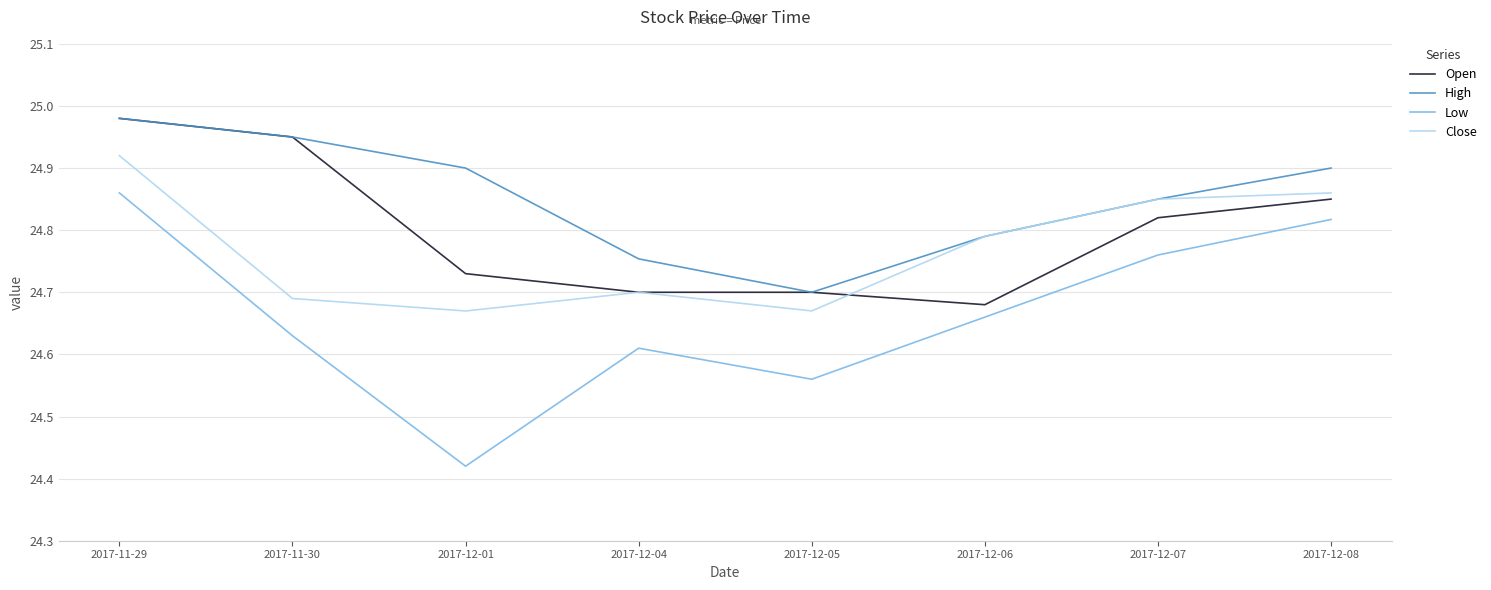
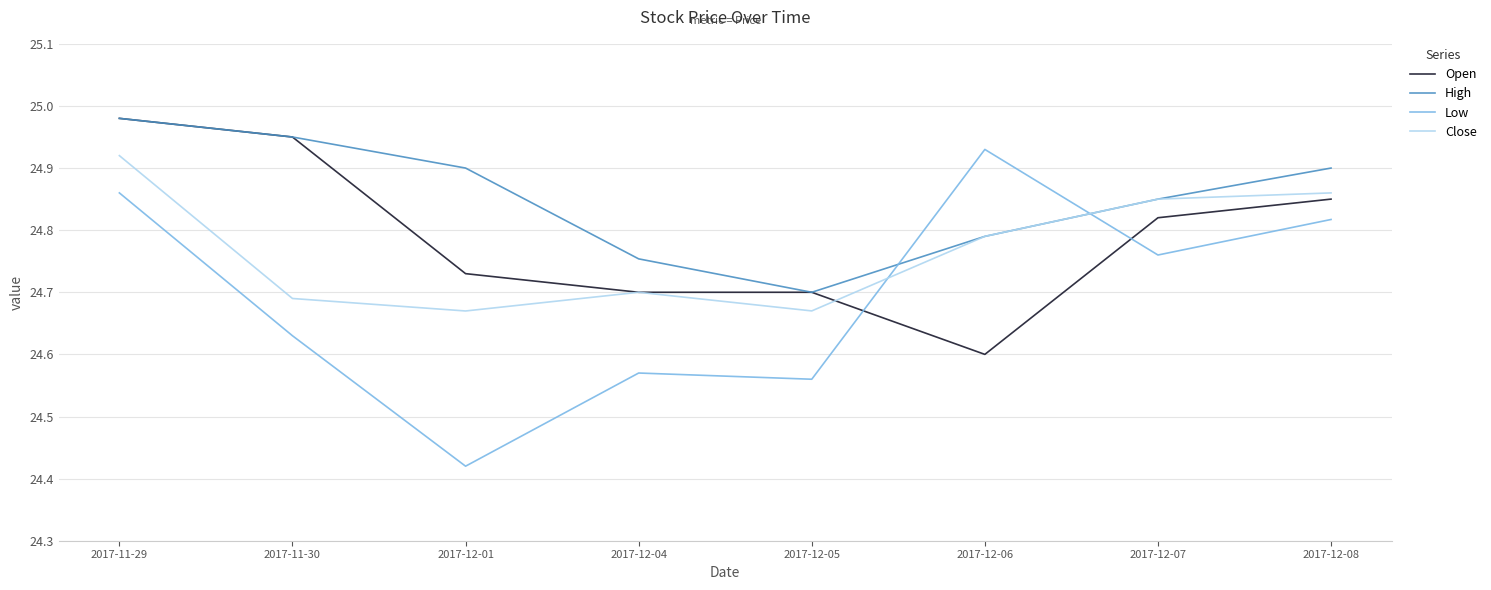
  {
    "Open": {
      "2017-12-01": 24.73,
-     "2017-12-06": 24.68,
+     "2017-12-06": 24.60,
      "2017-12-07": 24.82,
      "2017-12-08": 24.85
    },
    "High": {
      "2017-12-01": 24.90,
      "2017-12-04": 24.75,
      "2017-12-08": 24.90
    },
    "Low": {
      "2017-11-29": 24.86,
      "2017-11-30": 24.63,
      "2017-12-01": 24.42,
-     "2017-12-04": 24.61,
+     "2017-12-04": 24.57,
      "2017-12-05": 24.56,
-     "2017-12-06": 24.66,
+     "2017-12-06": 24.93,
      "2017-12-07": 24.76,
      "2017-12-08": 24.82
    },
    "Close": {
      "2017-11-29": 24.92,
      "2017-11-30": 24.69,
      "2017-12-01": 24.67,
      "2017-12-05": 24.67,
      "2017-12-08": 24.86
    }
  }
